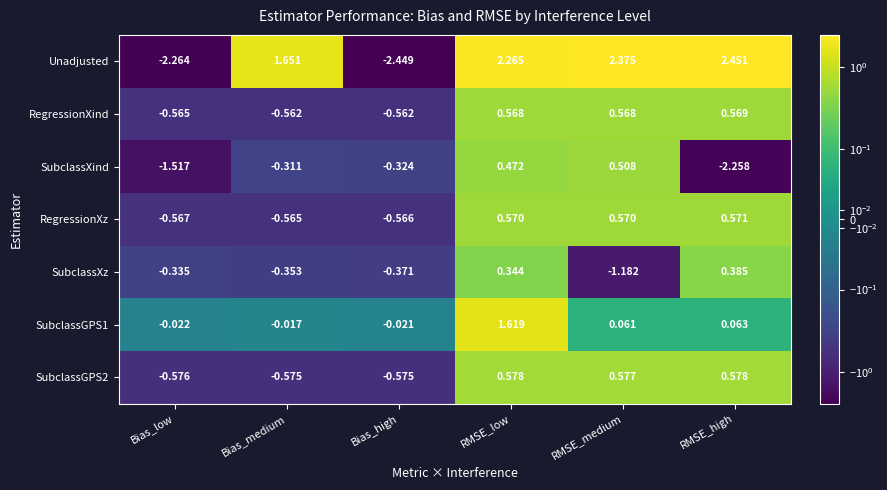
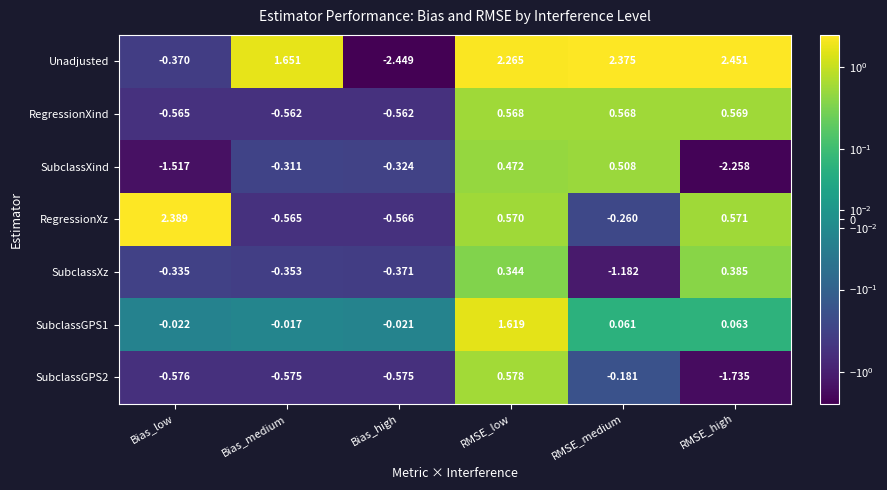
  {
    "Unadjusted": {
-     "Bias_low": -2.264,
+     "Bias_low": -0.370,
      "Bias_medium": 1.651,
      "Bias_high": -2.449,
      "RMSE_low": 2.265,
      "RMSE_medium": 2.375,
      "RMSE_high": 2.451
    },
    "RegressionXind": {
      "Bias_low": -0.565,
      "Bias_medium": -0.562,
      "Bias_high": -0.562,
      "RMSE_low": 0.568,
      "RMSE_medium": 0.568,
      "RMSE_high": 0.569
    },
    "SubclassXind": {
      "Bias_low": -1.517,
      "Bias_medium": -0.311,
      "Bias_high": -0.324,
      "RMSE_low": 0.472,
      "RMSE_medium": 0.508,
      "RMSE_high": -2.258
    },
    "RegressionXz": {
-     "Bias_low": -0.567,
+     "Bias_low": 2.389,
      "Bias_medium": -0.565,
      "Bias_high": -0.566,
      "RMSE_low": 0.570,
-     "RMSE_medium": 0.570,
+     "RMSE_medium": -0.260,
      "RMSE_high": 0.571
    },
    "SubclassXz": {
      "Bias_low": -0.335,
      "Bias_medium": -0.353,
      "Bias_high": -0.371,
      "RMSE_low": 0.344,
      "RMSE_medium": -1.182,
      "RMSE_high": 0.385
    },
    "SubclassGPS1": {
      "Bias_low": -0.022,
      "Bias_medium": -0.017,
      "Bias_high": -0.021,
      "RMSE_low": 1.619,
      "RMSE_medium": 0.061,
      "RMSE_high": 0.063
    },
    "SubclassGPS2": {
      "Bias_low": -0.576,
      "Bias_medium": -0.575,
      "Bias_high": -0.575,
      "RMSE_low": 0.578,
-     "RMSE_medium": 0.577,
-     "RMSE_high": 0.578
+     "RMSE_medium": -0.181,
+     "RMSE_high": -1.735
    }
  }
